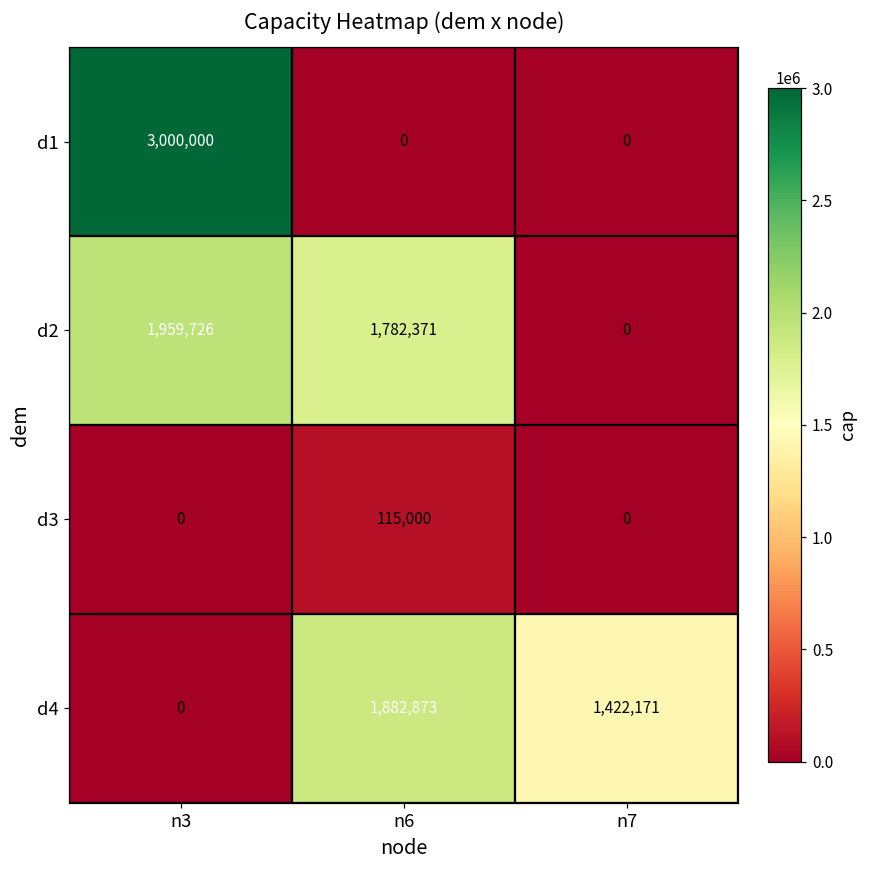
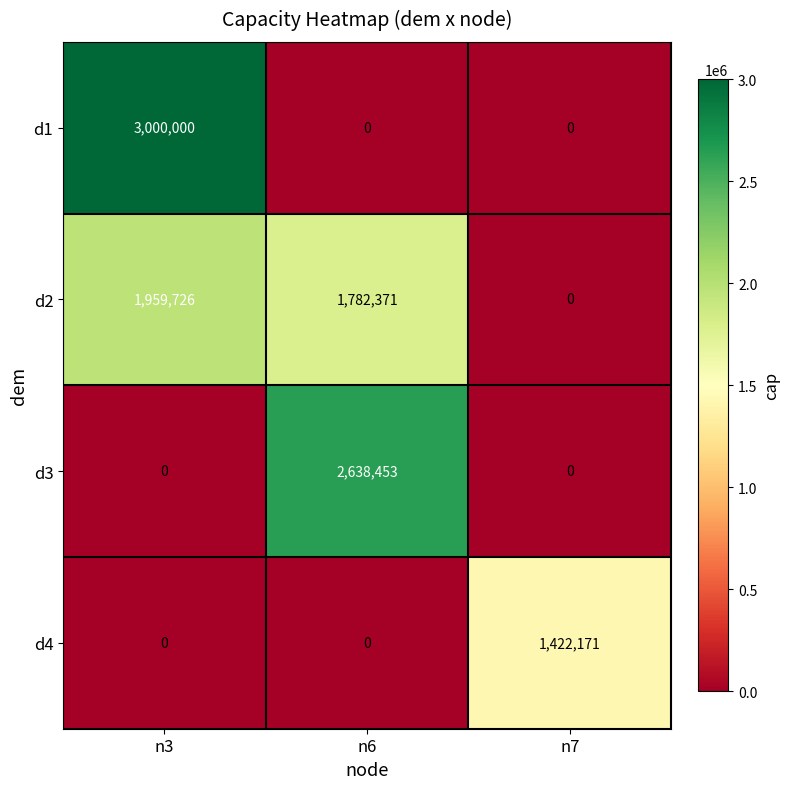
  {
    "d1": {
      "n3": "3,000,000",
      "n6": "0",
      "n7": "0"
    },
    "d2": {
      "n3": "1,959,726",
      "n6": "1,782,371",
      "n7": "0"
    },
    "d3": {
      "n3": "0",
-     "n6": "115,000",
+     "n6": "2,638,453",
      "n7": "0"
    },
    "d4": {
      "n3": "0",
-     "n6": "1,882,873",
+     "n6": "0",
      "n7": "1,422,171"
    }
  }
